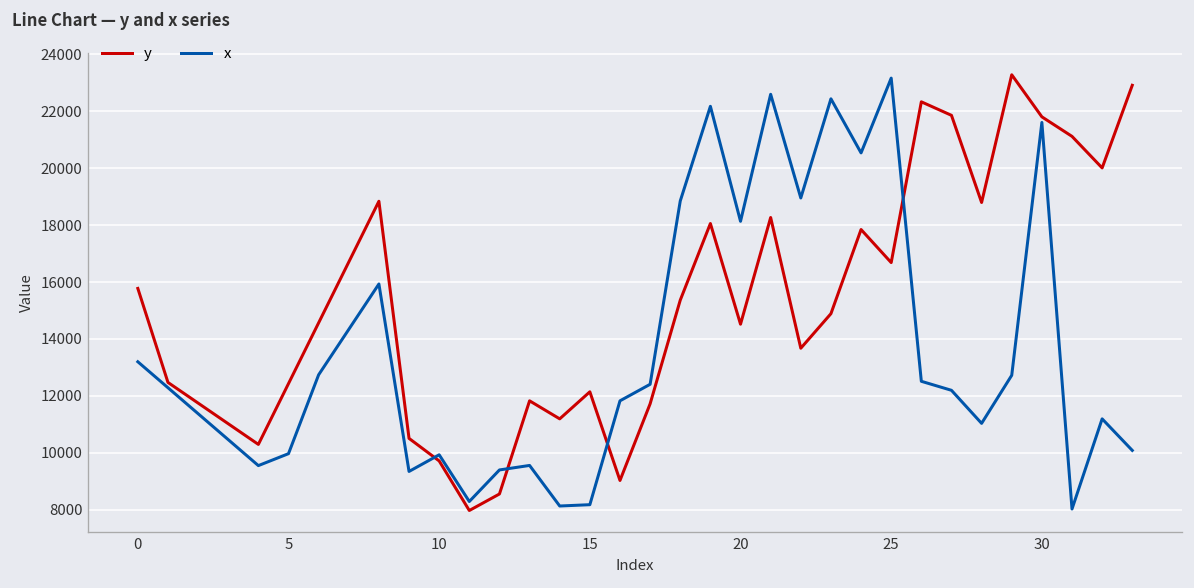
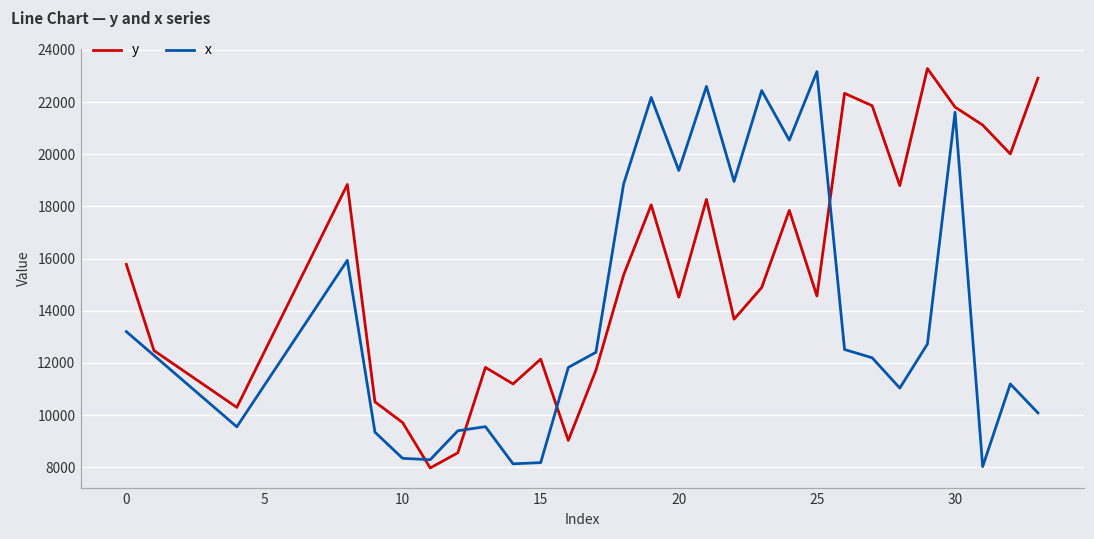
  {
    "y": {
      "0": 15800,
      "5": 12400,
      "10": 9700,
      "15": 12100,
      "20": 14500,
-     "25": 16700,
+     "25": 14600,
      "30": 21800
    },
    "x": {
      "0": 13200,
-     "5": 10000,
-     "10": 9900,
+     "5": 11100,
+     "10": 8300,
      "15": 8200,
-     "20": 18100,
+     "20": 19400,
      "25": 23200,
      "30": 21600
    }
  }
